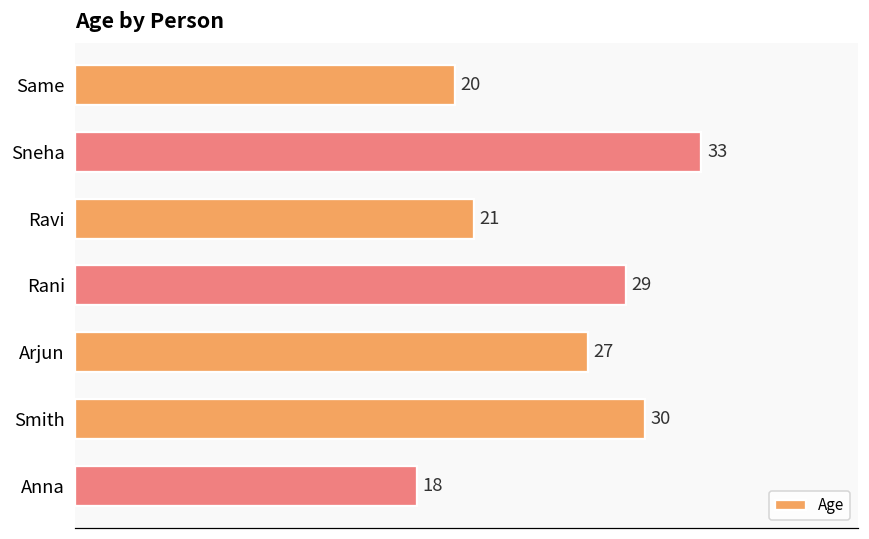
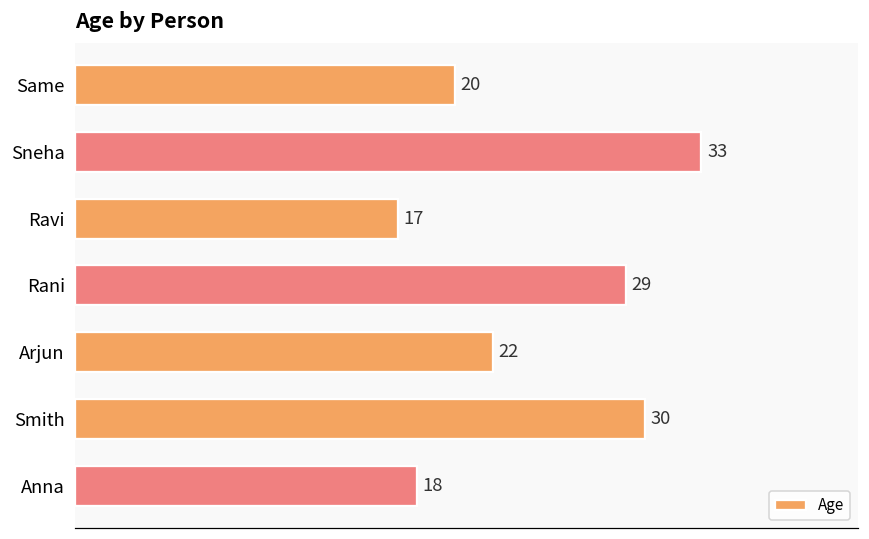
  {
    "Same": 20,
    "Sneha": 33,
-   "Ravi": 21,
+   "Ravi": 17,
    "Rani": 29,
-   "Arjun": 27,
+   "Arjun": 22,
    "Smith": 30,
    "Anna": 18
  }
